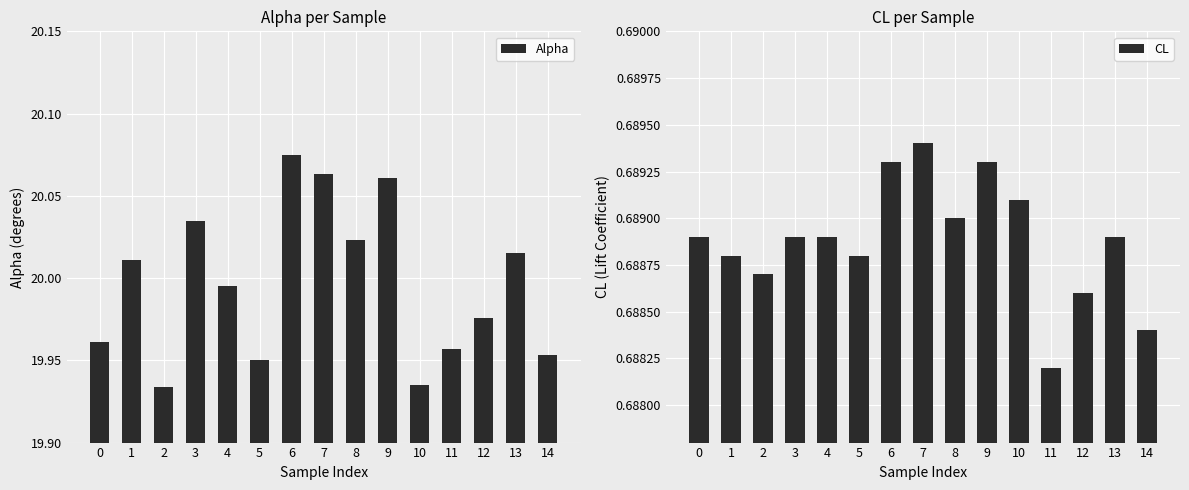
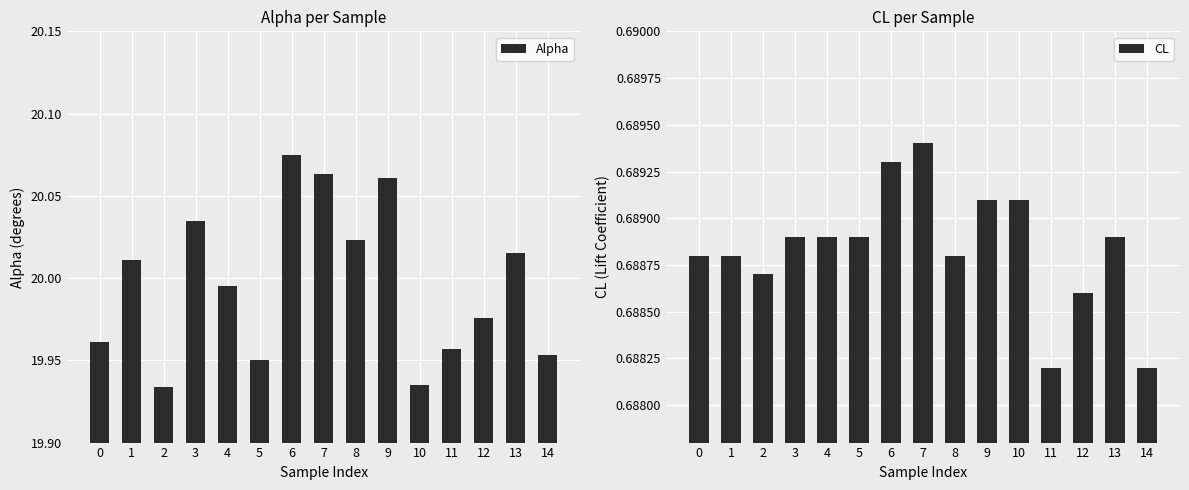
  {
    "Alpha per Sample": {
      "0": 19.961,
      "1": 20.011,
      "2": 19.934,
      "3": 20.035,
      "4": 19.995,
      "5": 19.950,
      "6": 20.075,
      "7": 20.063,
      "8": 20.023,
      "9": 20.061,
      "10": 19.935,
      "11": 19.957,
      "12": 19.976,
      "13": 20.015,
      "14": 19.953
    },
    "CL per Sample": {
-     "0": 0.6889,
+     "0": 0.6888,
      "1": 0.6888,
      "2": 0.6887,
      "3": 0.6889,
      "4": 0.6889,
-     "5": 0.6888,
+     "5": 0.6889,
      "6": 0.6893,
      "7": 0.6894,
-     "8": 0.6890,
-     "9": 0.6893,
+     "8": 0.6888,
+     "9": 0.6891,
      "10": 0.6891,
      "11": 0.6882,
      "12": 0.6886,
      "13": 0.6889,
-     "14": 0.6884
+     "14": 0.6882
    }
  }
